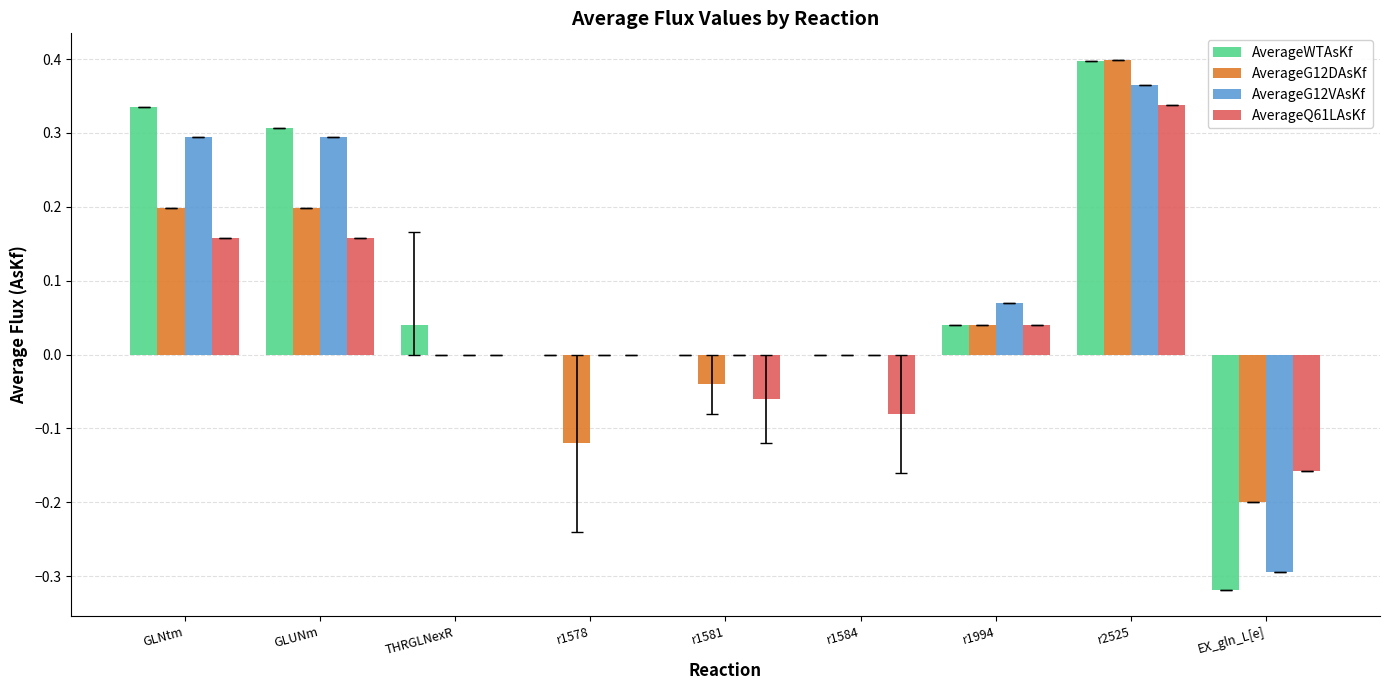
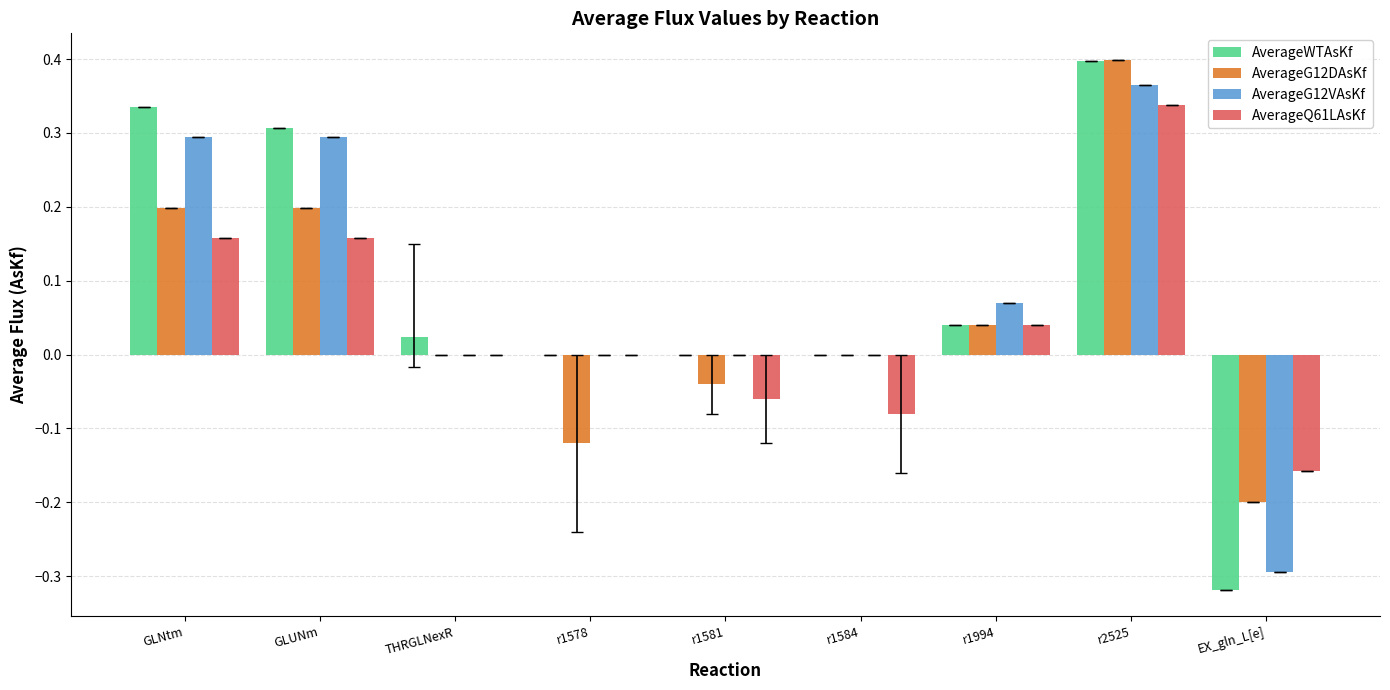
  {
    "AverageWTAsKf": {
      "GLNtm": 0.34,
      "GLUNm": 0.31,
-     "THRGLNexR": 0.04,
+     "THRGLNexR": 0.02,
      "r1578": 0.00,
      "r1581": 0.00,
      "r1584": 0.00,
      "r1994": 0.04,
      "r2525": 0.40,
      "EX_gln_L[e]": -0.32
    },
    "AverageG12VAsKf": {
      "GLNtm": 0.29,
      "GLUNm": 0.29,
      "THRGLNexR": 0.00,
      "r1578": 0.00,
      "r1581": 0.00,
      "r1584": 0.00,
      "r1994": 0.07,
      "r2525": 0.36,
      "EX_gln_L[e]": -0.29
    }
  }
